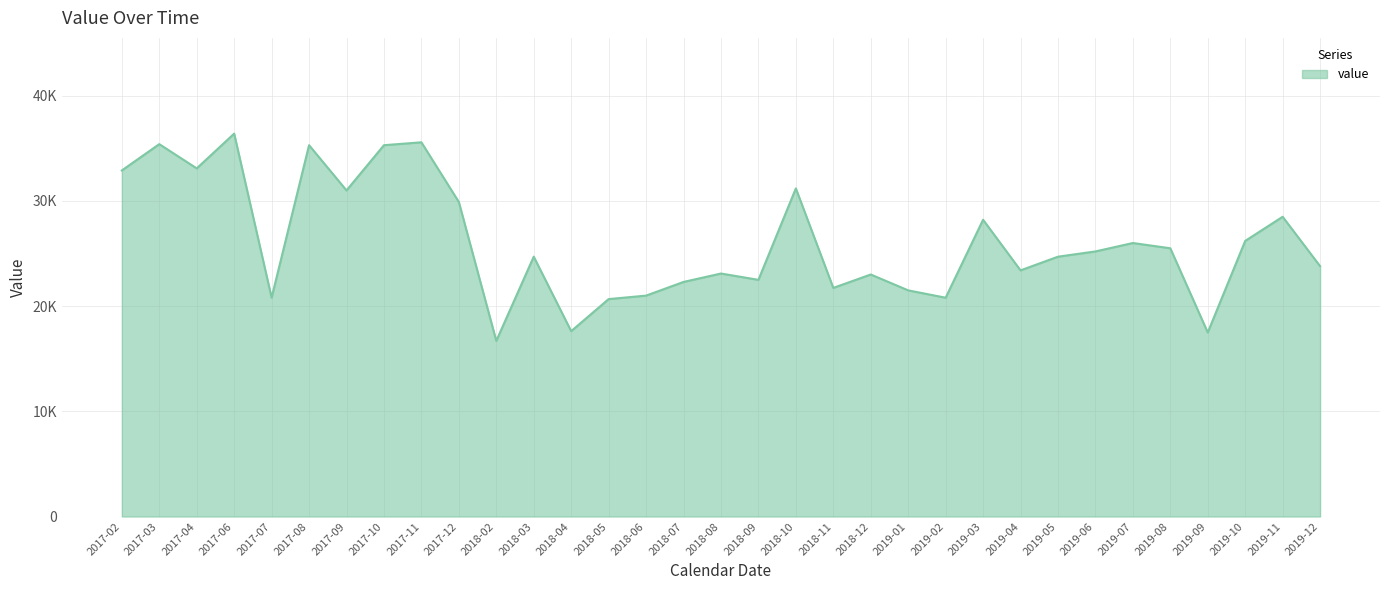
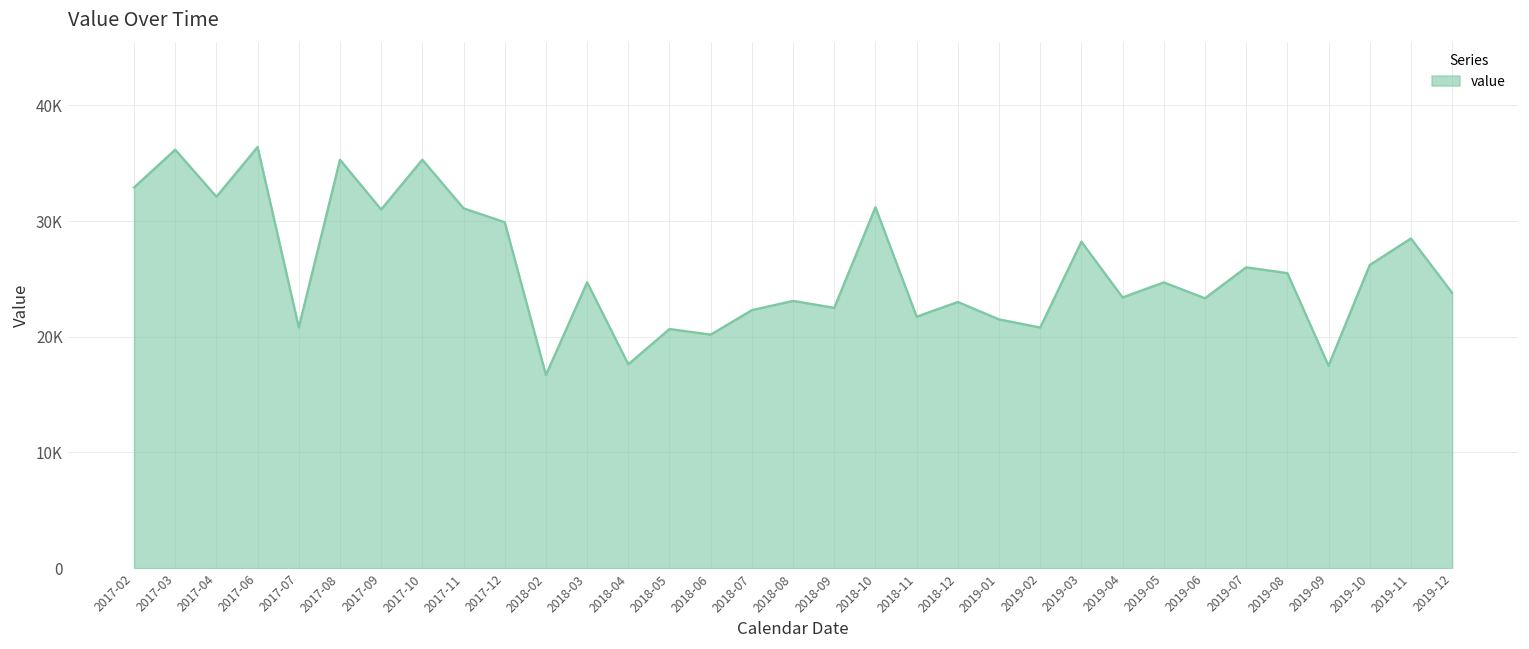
  {
    "2017-02": 32900,
-   "2017-03": 35400,
-   "2017-04": 33100,
+   "2017-03": 36200,
+   "2017-04": 32100,
    "2017-06": 36400,
    "2017-07": 20800,
    "2017-08": 35300,
    "2017-09": 31000,
    "2017-10": 35300,
-   "2017-11": 35600,
+   "2017-11": 31100,
    "2017-12": 29900,
    "2018-02": 16700,
    "2018-03": 24700,
    "2018-04": 17600,
    "2018-05": 20700,
-   "2018-06": 21000,
+   "2018-06": 20200,
    "2018-07": 22300,
    "2018-08": 23100,
    "2018-09": 22500,
    "2018-10": 31200,
    "2018-11": 21700,
    "2018-12": 23000,
    "2019-01": 21500,
    "2019-02": 20800,
    "2019-03": 28200,
    "2019-04": 23400,
    "2019-05": 24700,
-   "2019-06": 25200,
+   "2019-06": 23300,
    "2019-07": 26000,
    "2019-08": 25500,
    "2019-09": 17500,
    "2019-10": 26200,
    "2019-11": 28500,
    "2019-12": 23800
  }
